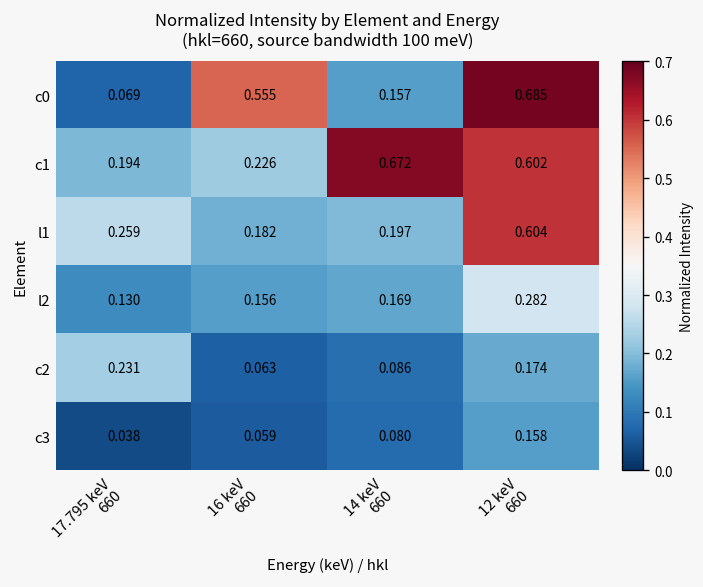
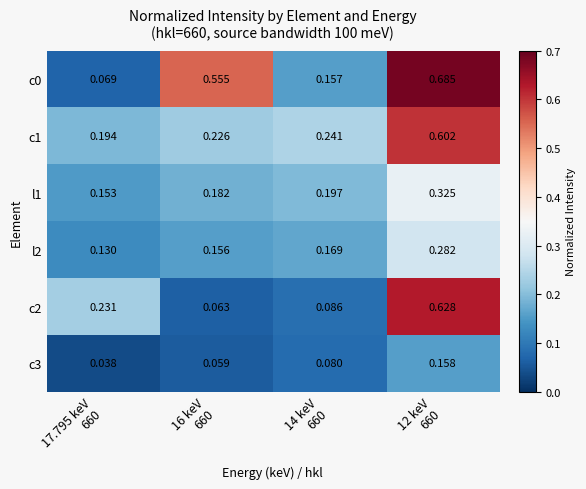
  {
    "c0": {
      "17.795 keV 660": 0.069,
      "16 keV 660": 0.555,
      "14 keV 660": 0.157,
      "12 keV 660": 0.685
    },
    "c1": {
      "17.795 keV 660": 0.194,
      "16 keV 660": 0.226,
-     "14 keV 660": 0.672,
+     "14 keV 660": 0.241,
      "12 keV 660": 0.602
    },
    "l1": {
-     "17.795 keV 660": 0.259,
+     "17.795 keV 660": 0.153,
      "16 keV 660": 0.182,
      "14 keV 660": 0.197,
-     "12 keV 660": 0.604
+     "12 keV 660": 0.325
    },
    "l2": {
      "17.795 keV 660": 0.130,
      "16 keV 660": 0.156,
      "14 keV 660": 0.169,
      "12 keV 660": 0.282
    },
    "c2": {
      "17.795 keV 660": 0.231,
      "16 keV 660": 0.063,
      "14 keV 660": 0.086,
-     "12 keV 660": 0.174
+     "12 keV 660": 0.628
    },
    "c3": {
      "17.795 keV 660": 0.038,
      "16 keV 660": 0.059,
      "14 keV 660": 0.080,
      "12 keV 660": 0.158
    }
  }
